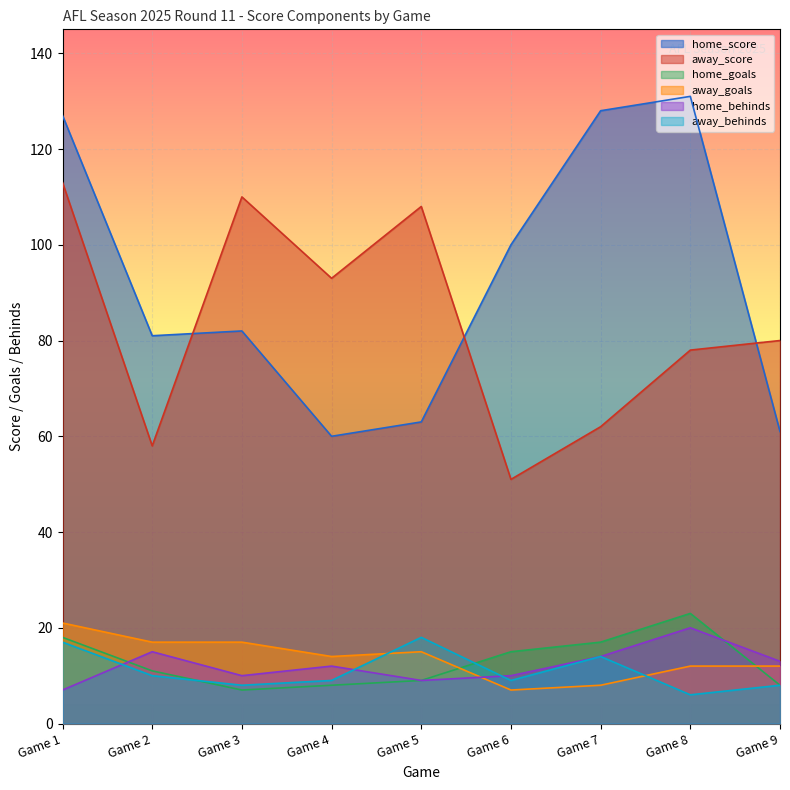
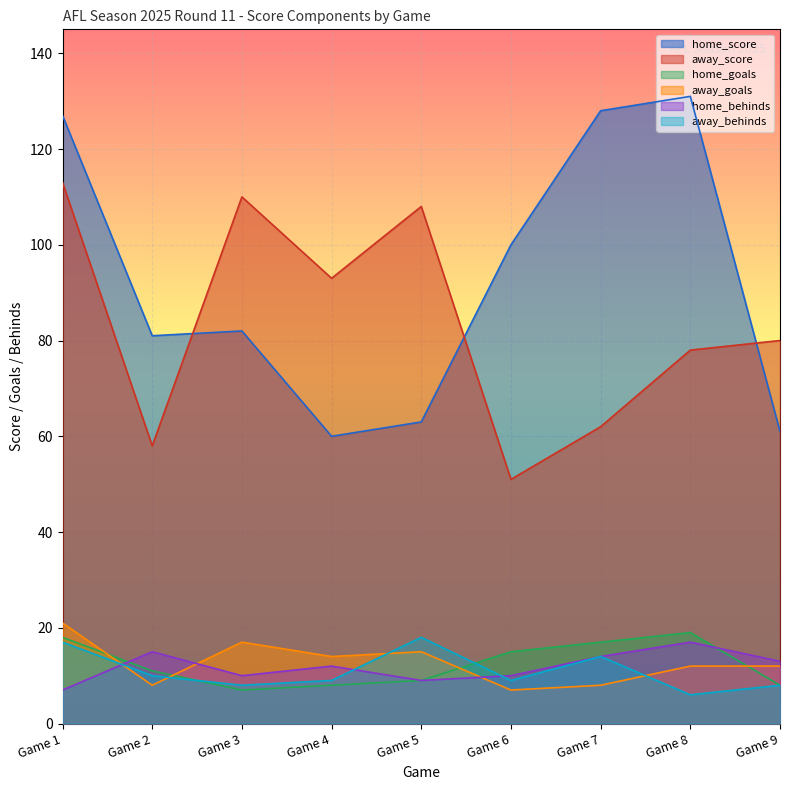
  {
    "away_score": {
      "Game 1": 113,
      "Game 2": 58,
      "Game 3": 110,
      "Game 4": 93,
      "Game 5": 108,
      "Game 6": 51,
      "Game 7": 62,
      "Game 8": 78,
      "Game 9": 80
    },
    "home_goals": {
      "Game 1": 18,
      "Game 2": 11,
      "Game 3": 7,
      "Game 4": 8,
      "Game 6": 15,
      "Game 7": 17,
-     "Game 8": 23
+     "Game 8": 19
    },
    "away_goals": {
      "Game 1": 21,
-     "Game 2": 17,
+     "Game 2": 8,
      "Game 3": 17,
      "Game 4": 14,
      "Game 5": 15,
      "Game 6": 7,
      "Game 7": 8,
      "Game 8": 12,
      "Game 9": 12
    },
    "home_behinds": {
      "Game 1": 7,
      "Game 2": 15,
      "Game 3": 10,
      "Game 4": 12,
      "Game 6": 10,
-     "Game 8": 20,
+     "Game 8": 17,
      "Game 9": 13
    }
  }
